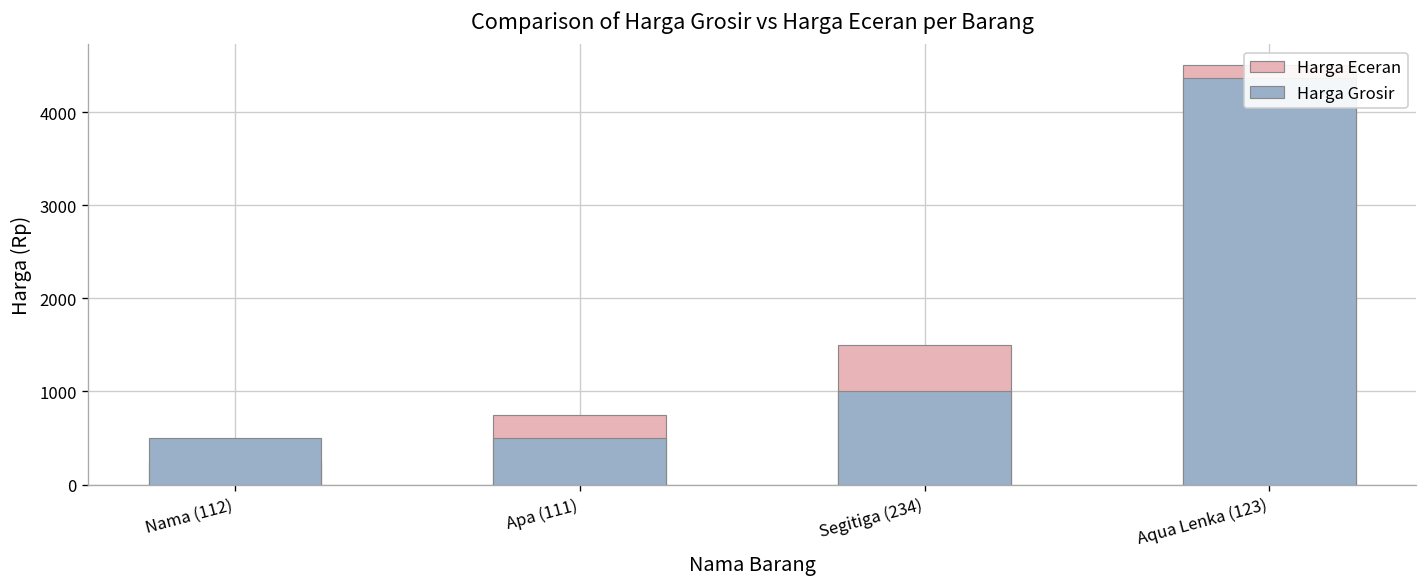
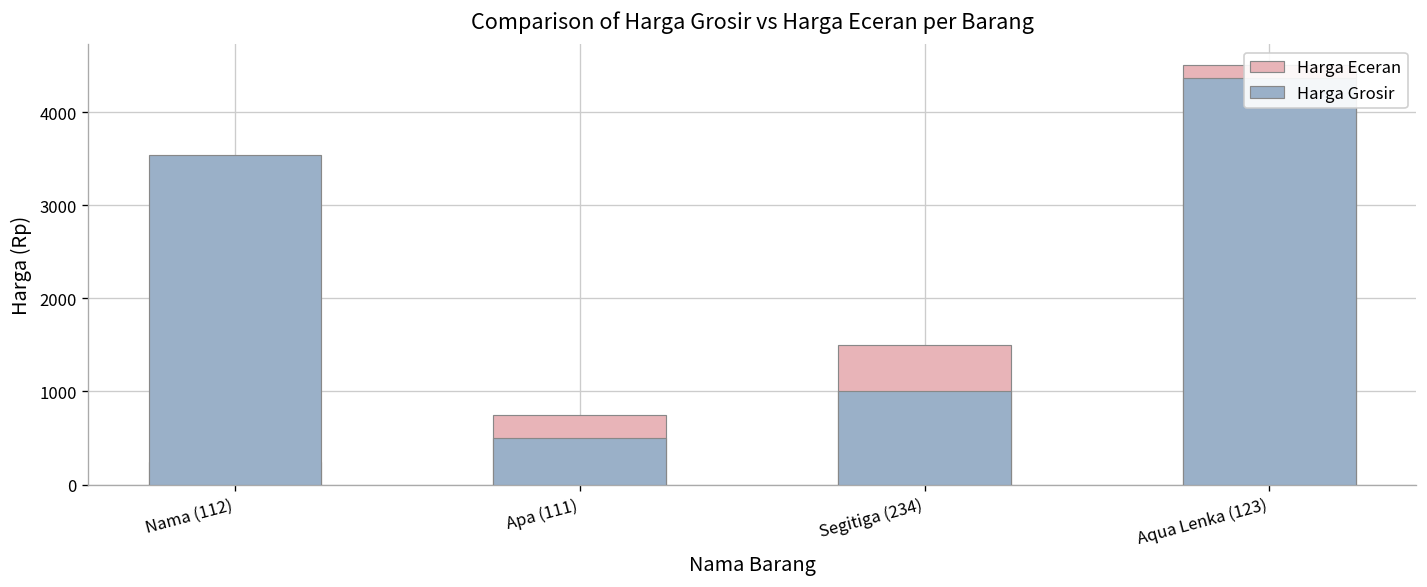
  {
    "Harga Eceran": {
      "Apa (111)": 800,
      "Segitiga (234)": 1500
    },
    "Harga Grosir": {
-     "Nama (112)": 500
+     "Nama (112)": 3500
    }
  }
